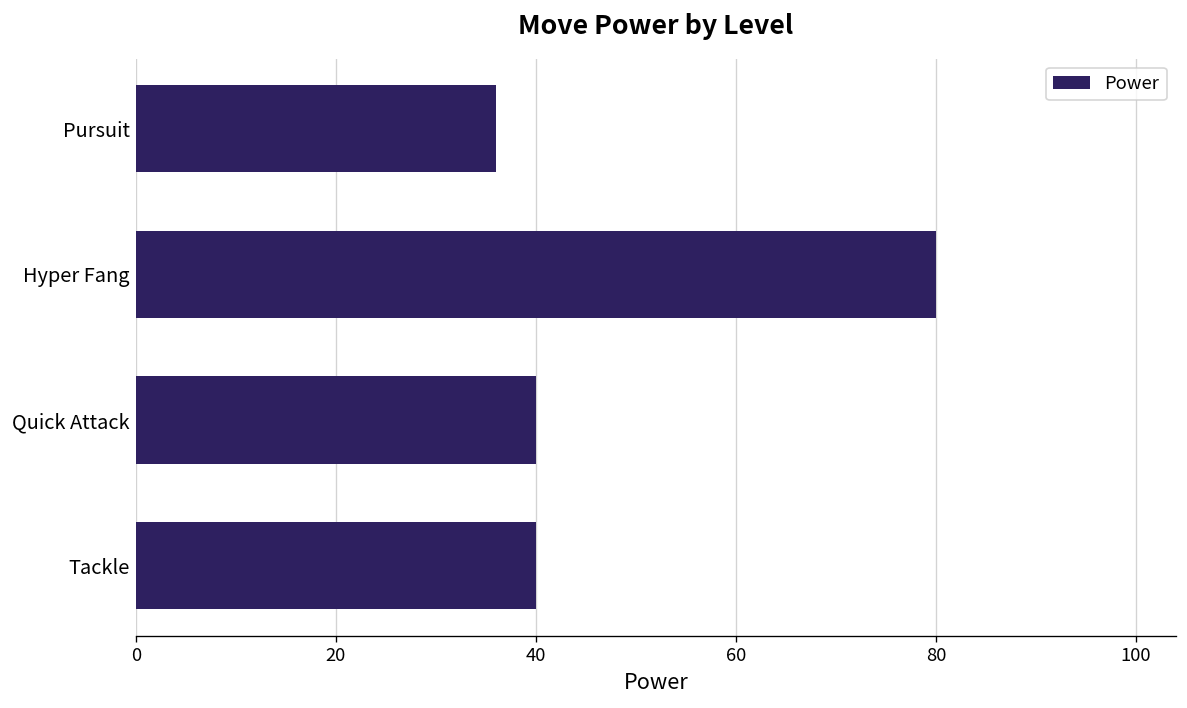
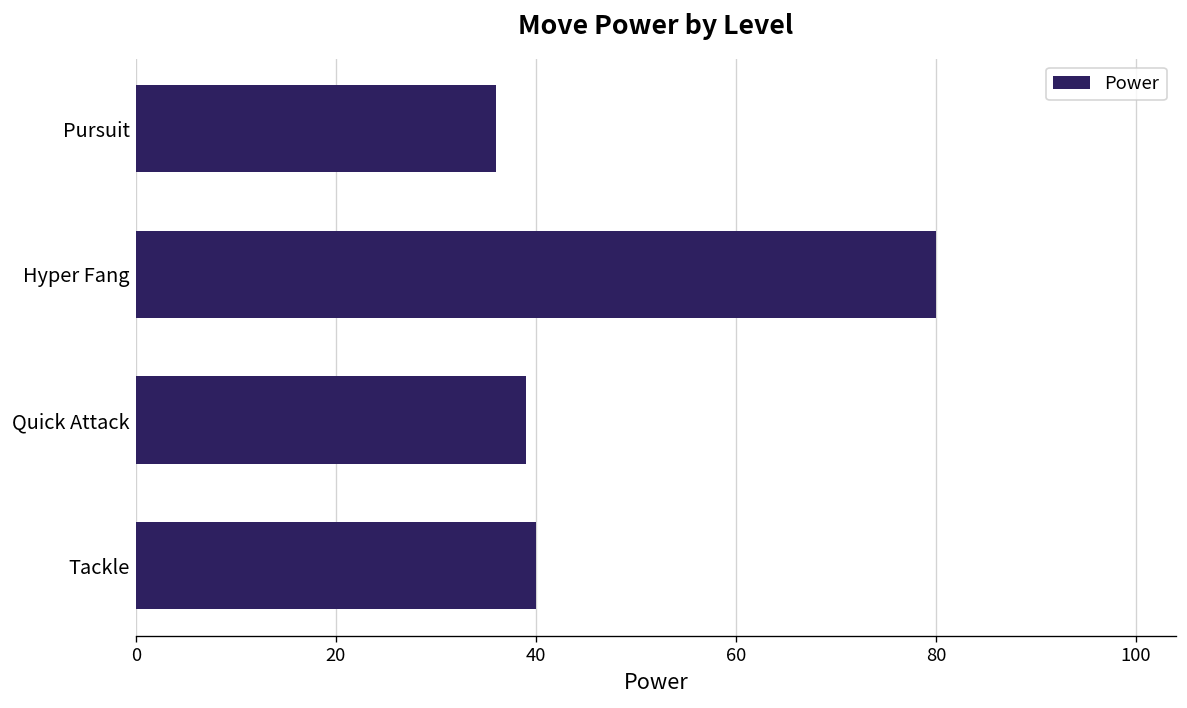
  {
    "Pursuit": 36,
    "Hyper Fang": 80,
-   "Quick Attack": 40,
+   "Quick Attack": 39,
    "Tackle": 40
  }
